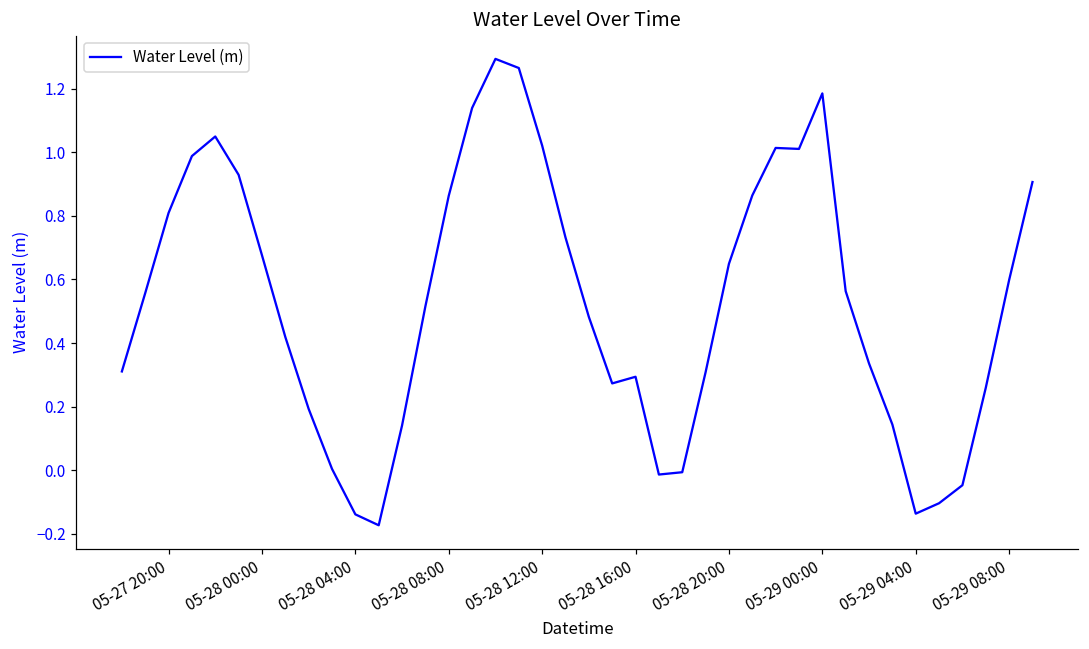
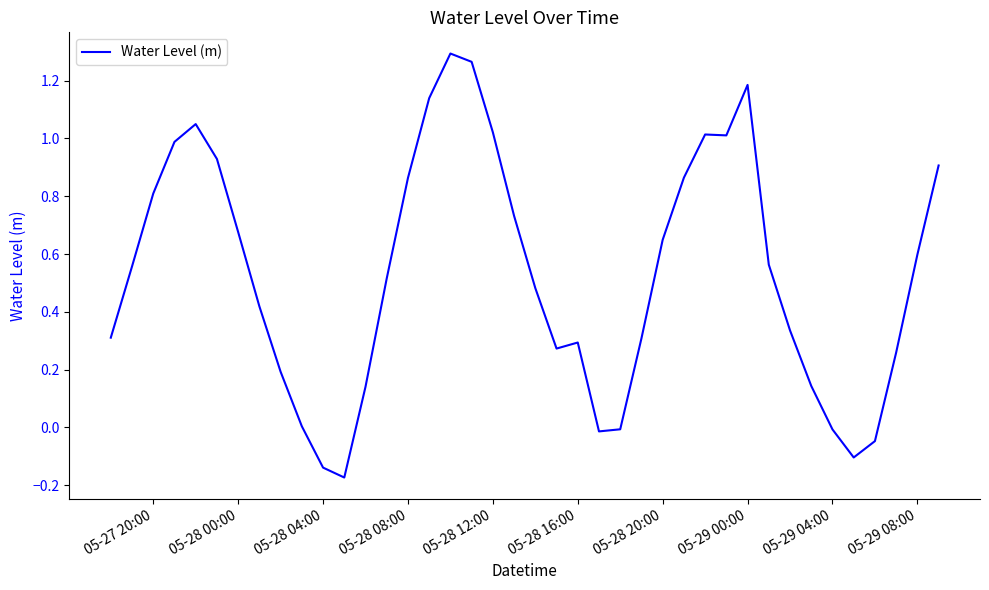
  {
    "05-27 20:00": 0.81,
    "05-28 00:00": 0.68,
    "05-28 04:00": -0.14,
    "05-28 08:00": 0.86,
    "05-28 12:00": 1.02,
    "05-28 16:00": 0.29,
    "05-28 20:00": 0.65,
    "05-29 00:00": 1.19,
-   "05-29 04:00": -0.14,
+   "05-29 04:00": -0.01,
    "05-29 08:00": 0.60
  }
